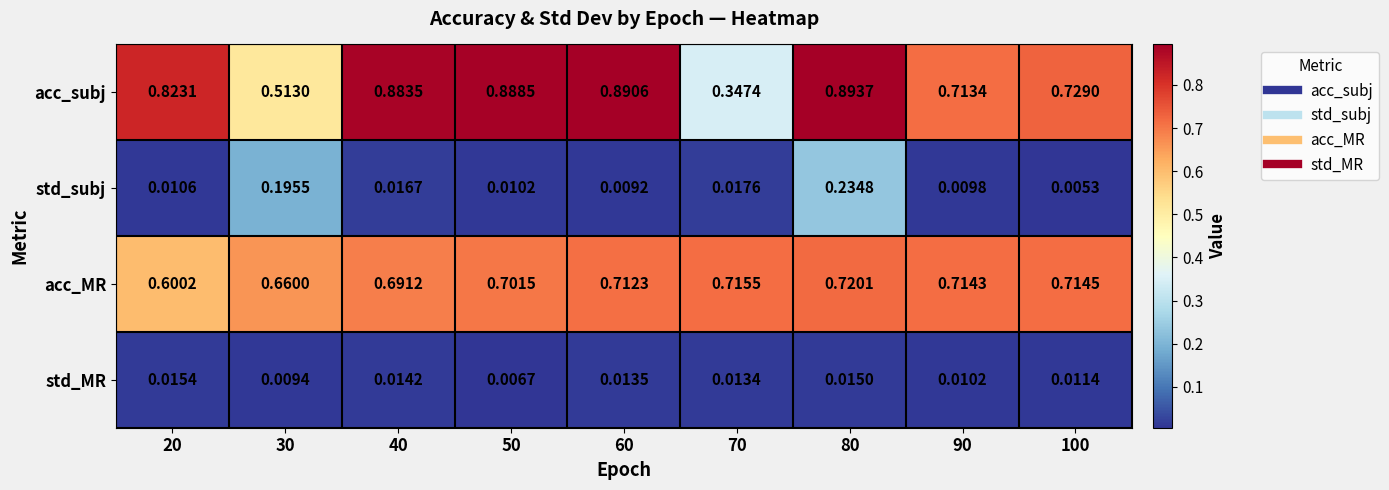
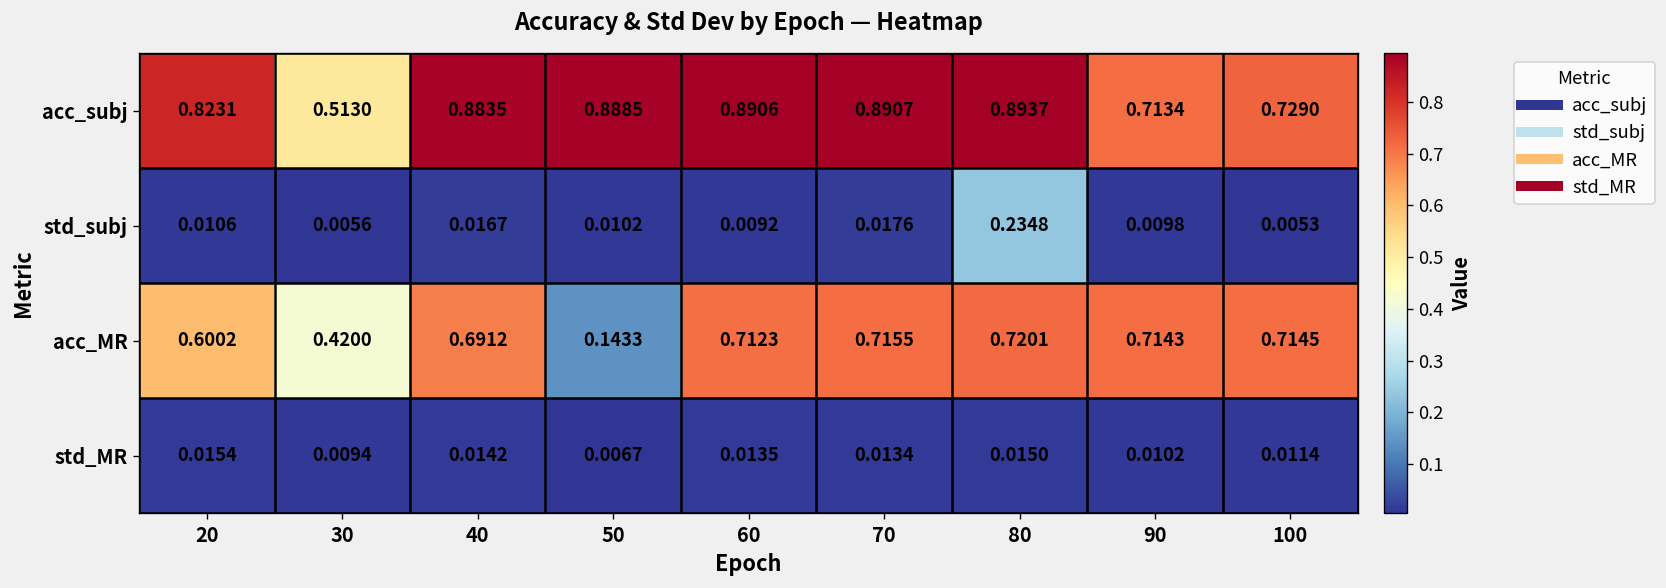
  {
    "acc_subj": {
      "20": 0.8231,
      "30": 0.5130,
      "40": 0.8835,
      "50": 0.8885,
      "60": 0.8906,
-     "70": 0.3474,
+     "70": 0.8907,
      "80": 0.8937,
      "90": 0.7134,
      "100": 0.7290
    },
    "std_subj": {
      "20": 0.0106,
-     "30": 0.1955,
+     "30": 0.0056,
      "40": 0.0167,
      "50": 0.0102,
      "60": 0.0092,
      "70": 0.0176,
      "80": 0.2348,
      "90": 0.0098,
      "100": 0.0053
    },
    "acc_MR": {
      "20": 0.6002,
-     "30": 0.6600,
+     "30": 0.4200,
      "40": 0.6912,
-     "50": 0.7015,
+     "50": 0.1433,
      "60": 0.7123,
      "70": 0.7155,
      "80": 0.7201,
      "90": 0.7143,
      "100": 0.7145
    },
    "std_MR": {
      "20": 0.0154,
      "30": 0.0094,
      "40": 0.0142,
      "50": 0.0067,
      "60": 0.0135,
      "70": 0.0134,
      "80": 0.0150,
      "90": 0.0102,
      "100": 0.0114
    }
  }
